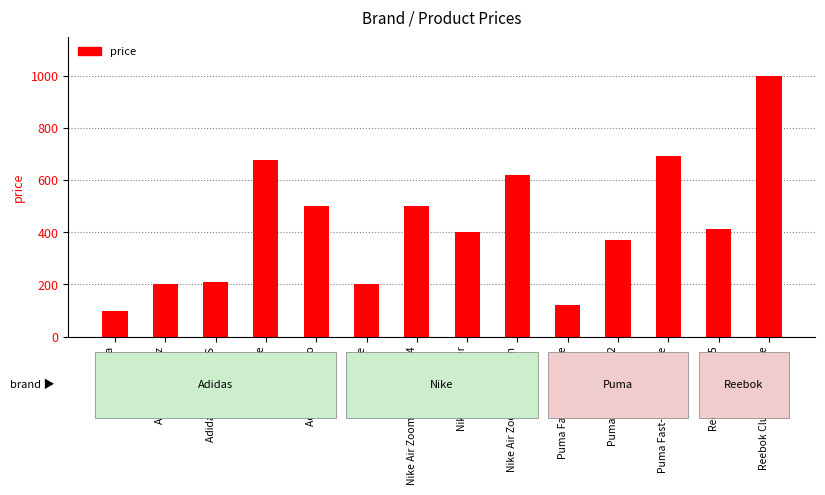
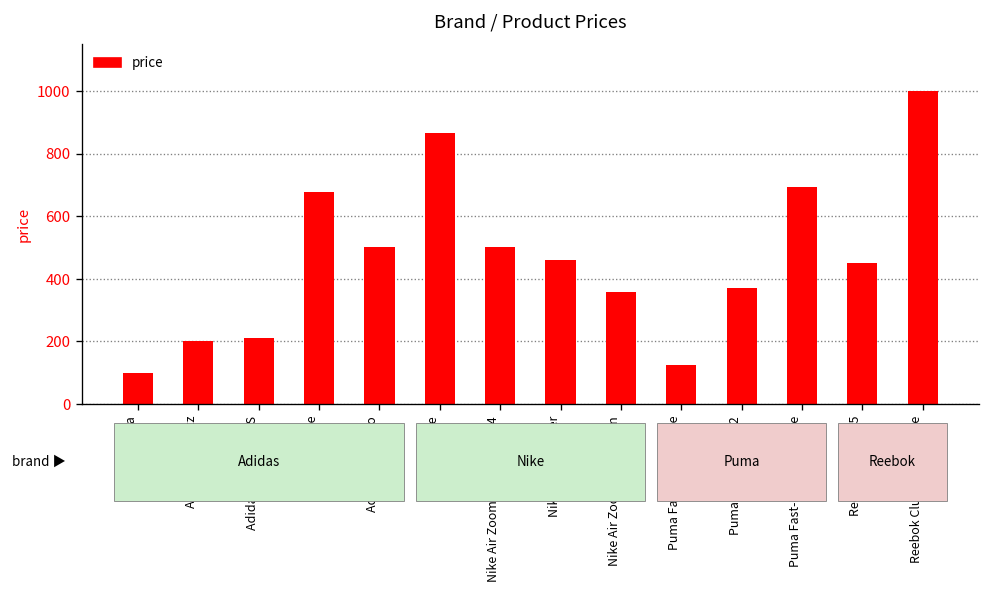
  {
    "Adidas Samba": 100,
    "Adidas Busenitz": 200,
    "Adidas Campus 00S": 210,
    "Adidas Gazelle": 680,
    "Adidas Ozweego": 500,
-   "Nike Roshe": 200,
+   "Nike Roshe": 870,
    "Nike Air Zoom Huarache 2K4": 500,
-   "Nike Waffle Racer": 400,
-   "Nike Air Zoom Generation": 620,
+   "Nike Waffle Racer": 460,
+   "Nike Air Zoom Generation": 360,
    "Puma Fast-R Nitro Elite": 120,
    "Puma Run XX Nitro 2": 370,
    "Puma Fast-Fwd Nitro Elite": 690,
-   "Reebok Club C 85": 410,
+   "Reebok Club C 85": 450,
    "Reebok Club C 85 Vintage": 1000
  }
